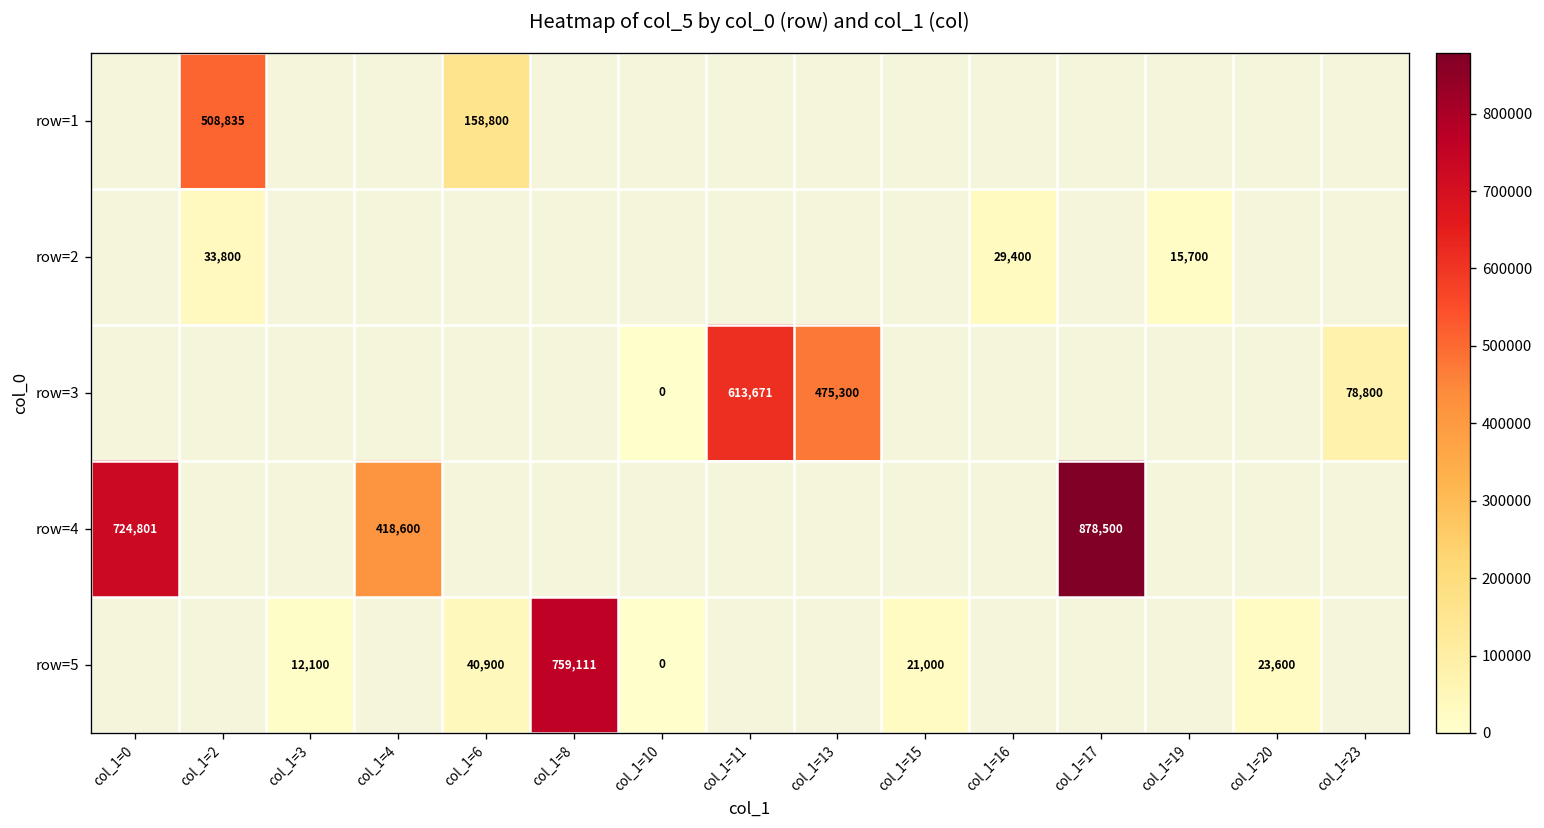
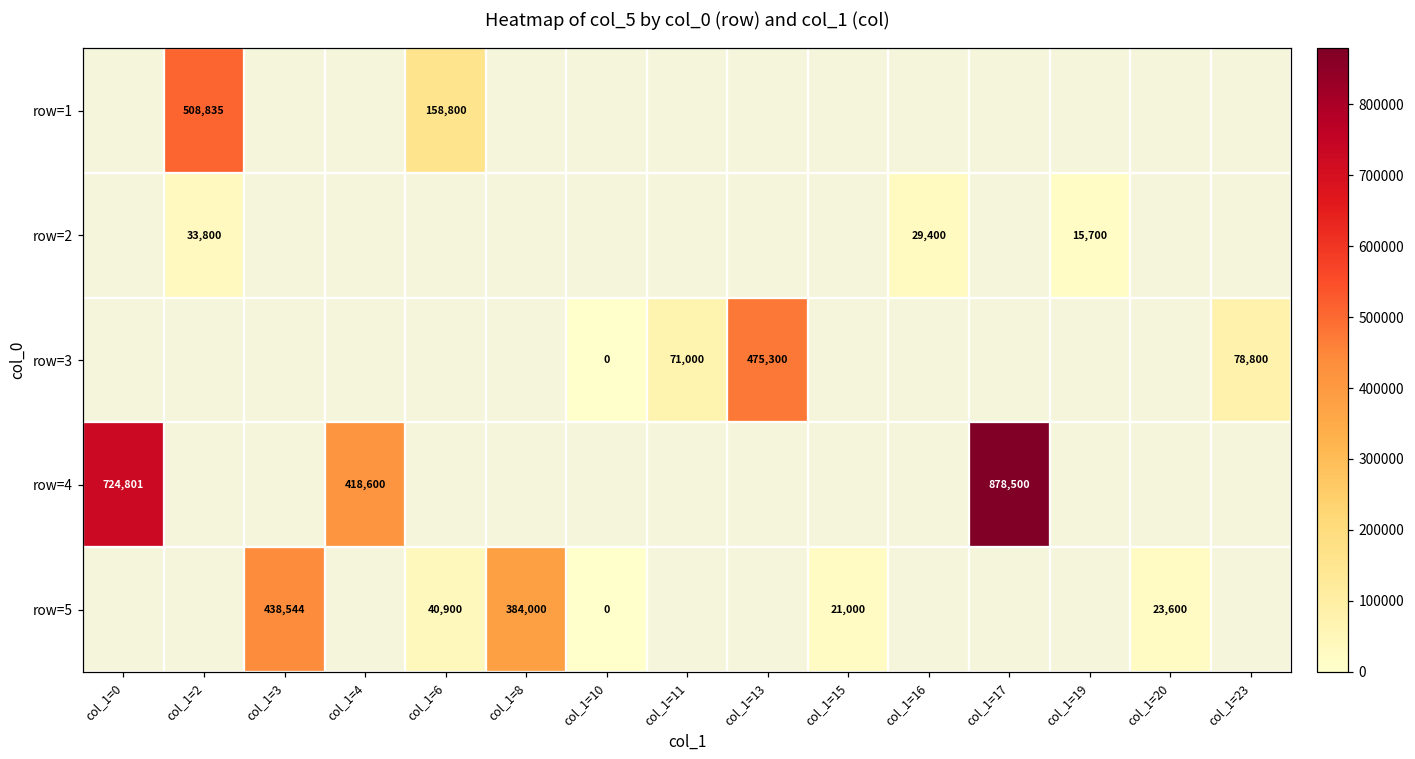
  {
    "row=1": {
      "col_1=2": "508,835",
      "col_1=6": "158,800"
    },
    "row=2": {
      "col_1=2": "33,800",
      "col_1=16": "29,400",
      "col_1=19": "15,700"
    },
    "row=3": {
      "col_1=10": "0",
-     "col_1=11": "613,671",
+     "col_1=11": "71,000",
      "col_1=13": "475,300",
      "col_1=23": "78,800"
    },
    "row=4": {
      "col_1=0": "724,801",
      "col_1=4": "418,600",
      "col_1=17": "878,500"
    },
    "row=5": {
-     "col_1=3": "12,100",
+     "col_1=3": "438,544",
      "col_1=6": "40,900",
-     "col_1=8": "759,111",
+     "col_1=8": "384,000",
      "col_1=10": "0",
      "col_1=15": "21,000",
      "col_1=20": "23,600"
    }
  }
